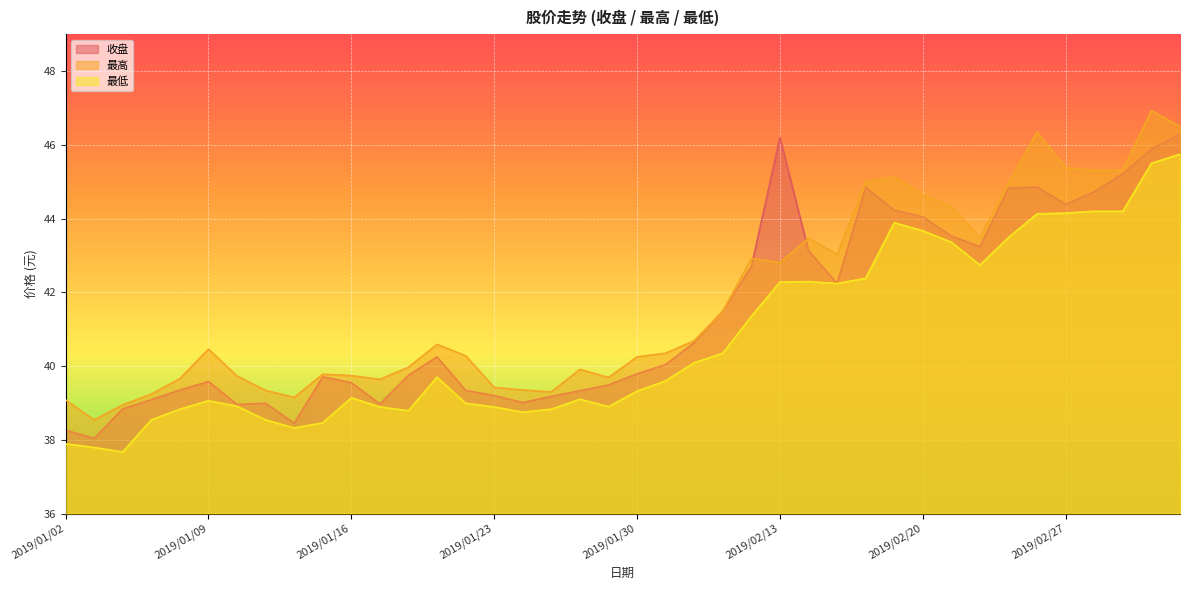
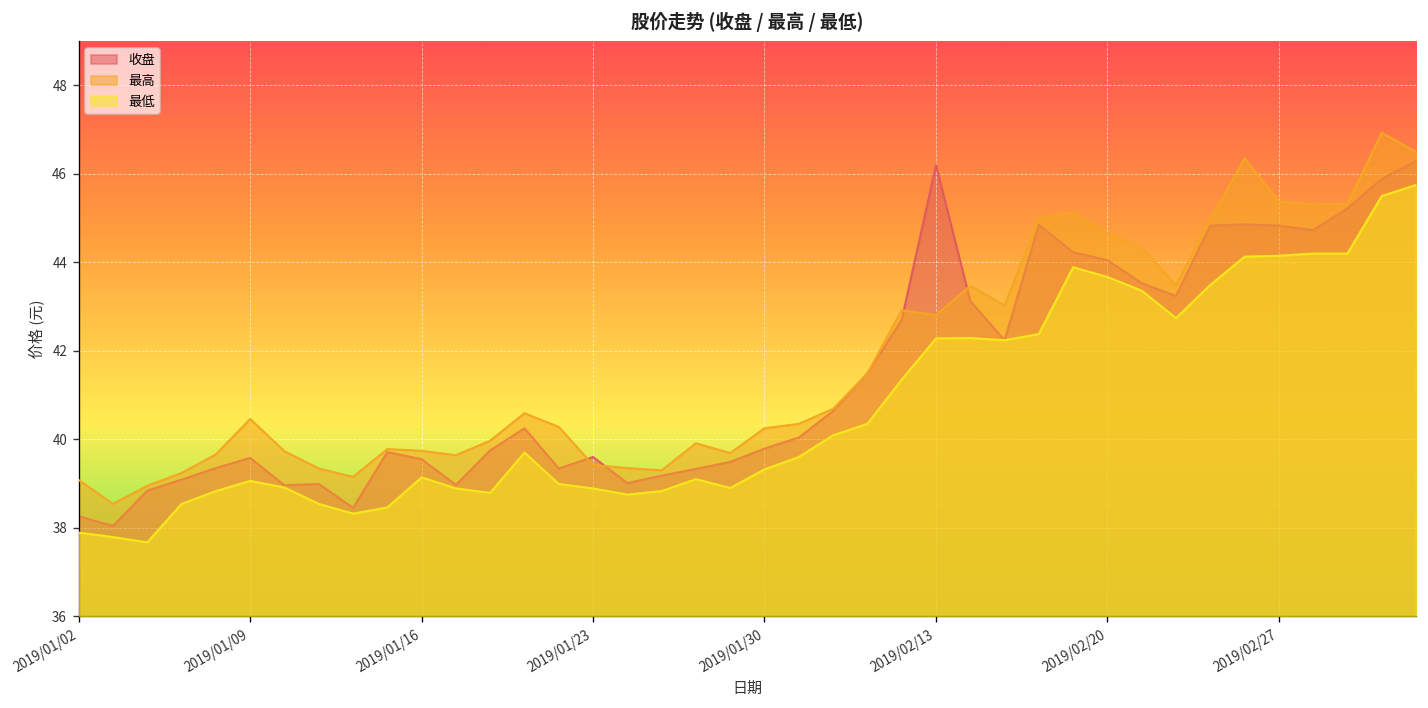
  {
    "收盘": {
      "2019/01/02": 38.3,
      "2019/01/09": 39.6,
      "2019/01/16": 39.6,
-     "2019/01/23": 39.2,
+     "2019/01/23": 39.6,
      "2019/01/30": 39.8,
      "2019/02/13": 46.2,
      "2019/02/20": 44.1,
-     "2019/02/27": 44.4
+     "2019/02/27": 44.8
    }
  }
